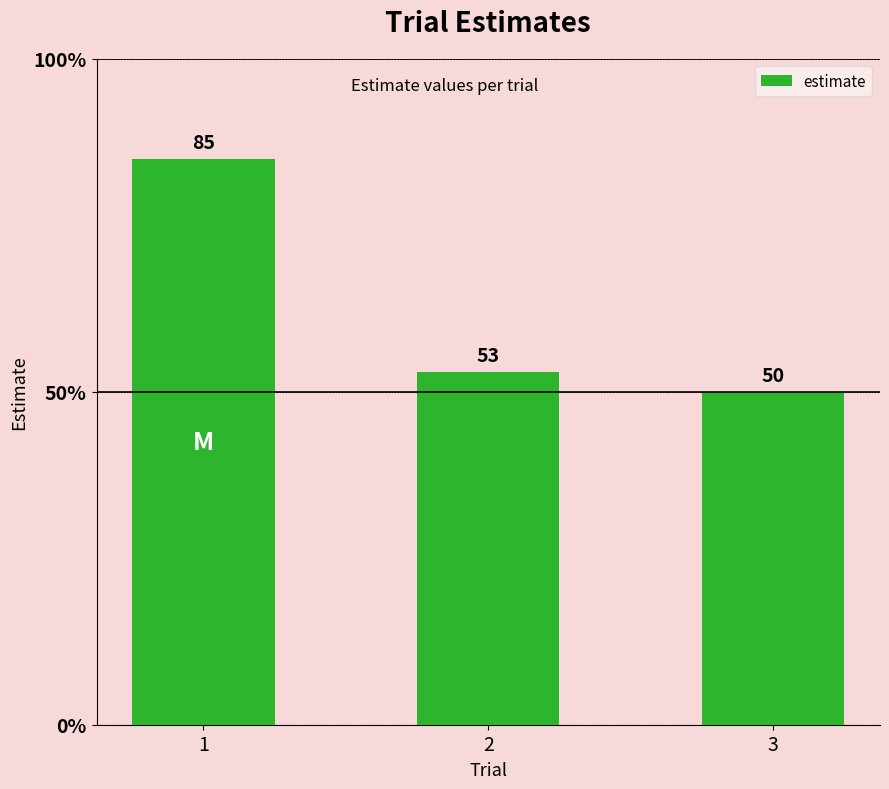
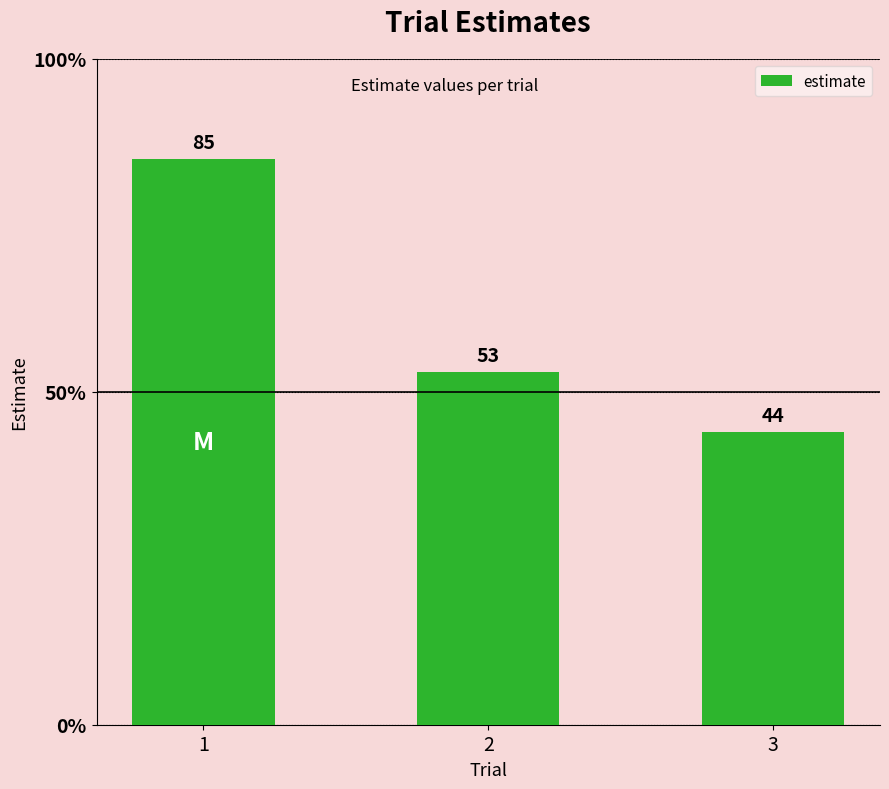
  {
    "1": 85,
    "2": 53,
-   "3": 50
+   "3": 44
  }
